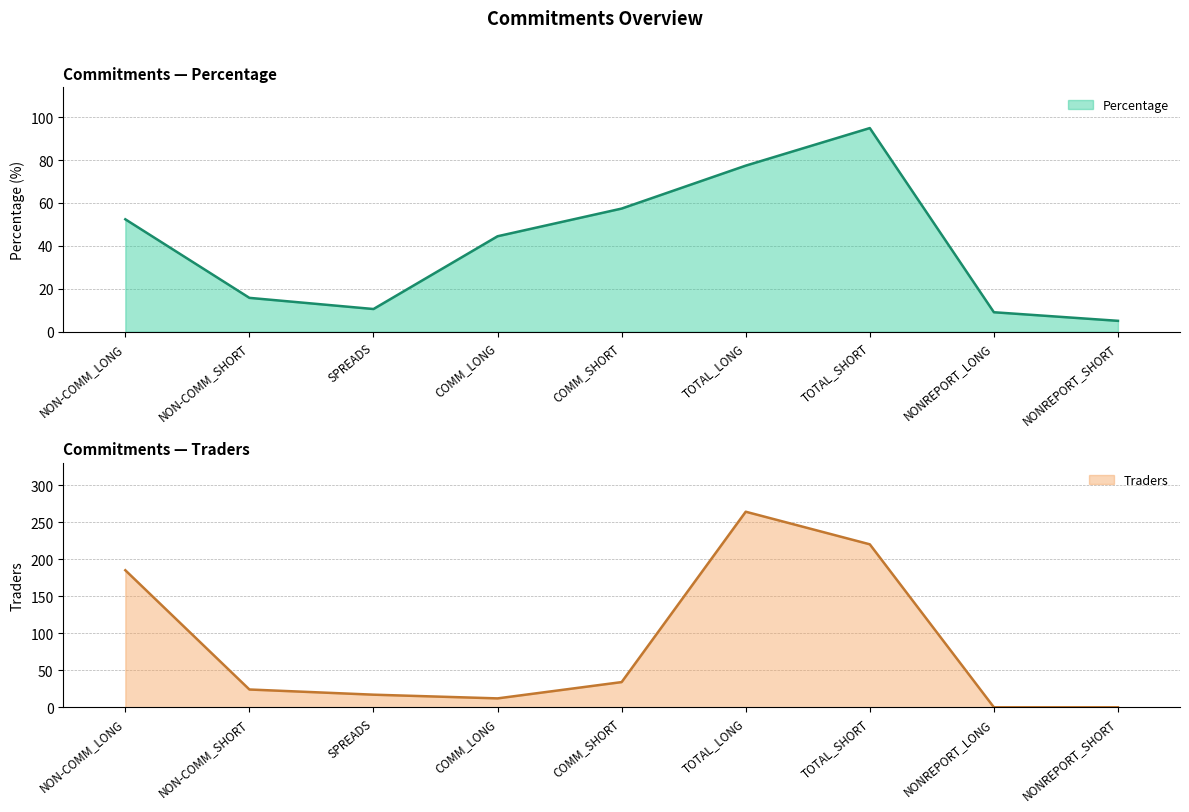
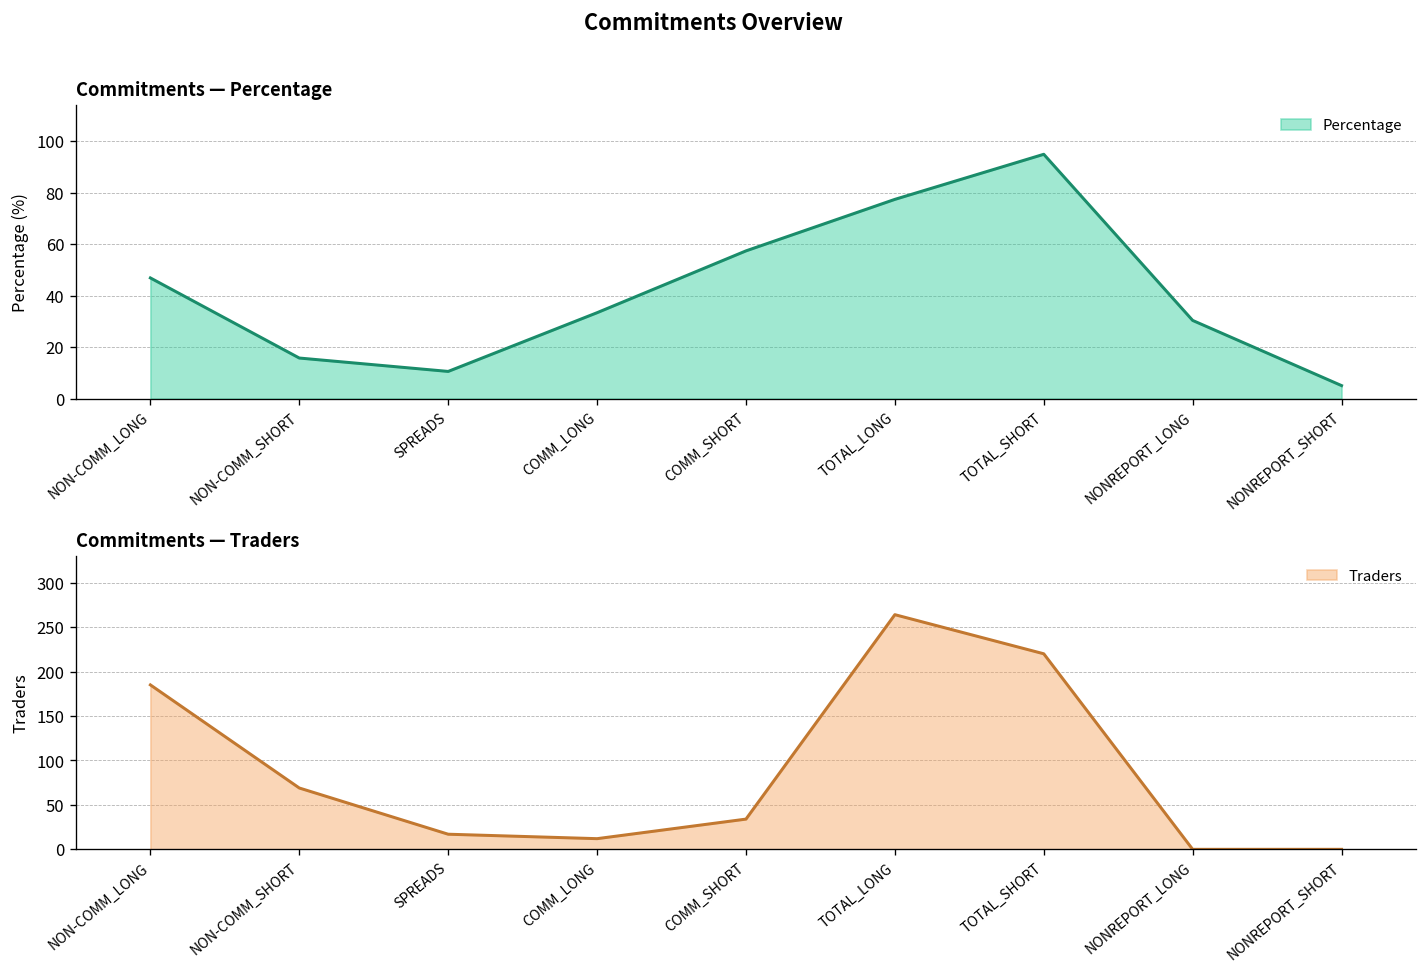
  {
    "Commitments — Percentage": {
-     "NON-COMM_LONG": 52,
+     "NON-COMM_LONG": 47,
      "NON-COMM_SHORT": 16,
      "SPREADS": 11,
-     "COMM_LONG": 45,
+     "COMM_LONG": 33,
      "COMM_SHORT": 57,
      "TOTAL_LONG": 77,
      "TOTAL_SHORT": 95,
-     "NONREPORT_LONG": 9,
+     "NONREPORT_LONG": 30,
      "NONREPORT_SHORT": 5
    },
    "Commitments — Traders": {
      "NON-COMM_LONG": 190,
-     "NON-COMM_SHORT": 20,
+     "NON-COMM_SHORT": 70,
      "SPREADS": 20,
      "COMM_LONG": 10,
      "COMM_SHORT": 30,
      "TOTAL_LONG": 260,
      "TOTAL_SHORT": 220,
      "NONREPORT_LONG": 0,
      "NONREPORT_SHORT": 0
    }
  }
